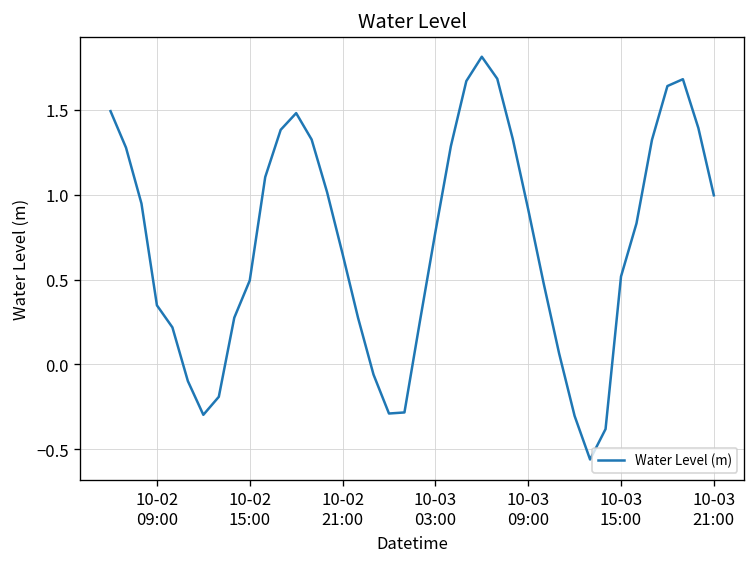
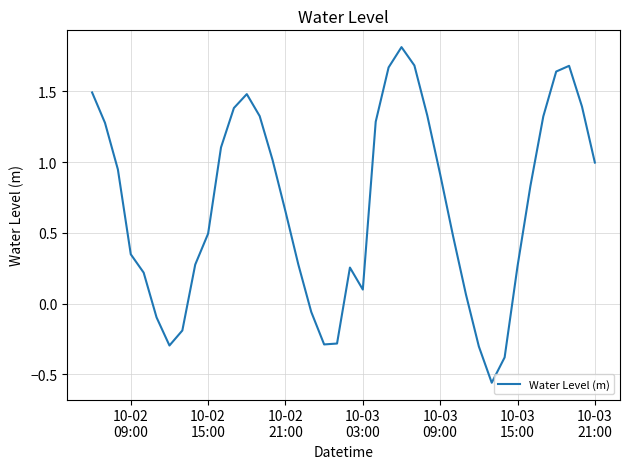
  {
    "10-02 09:00": 0.35,
    "10-02 15:00": 0.49,
    "10-02 21:00": 0.65,
-   "10-03 03:00": 0.78,
+   "10-03 03:00": 0.10,
    "10-03 09:00": 0.91,
-   "10-03 15:00": 0.52,
+   "10-03 15:00": 0.26,
    "10-03 21:00": 1.00
  }
